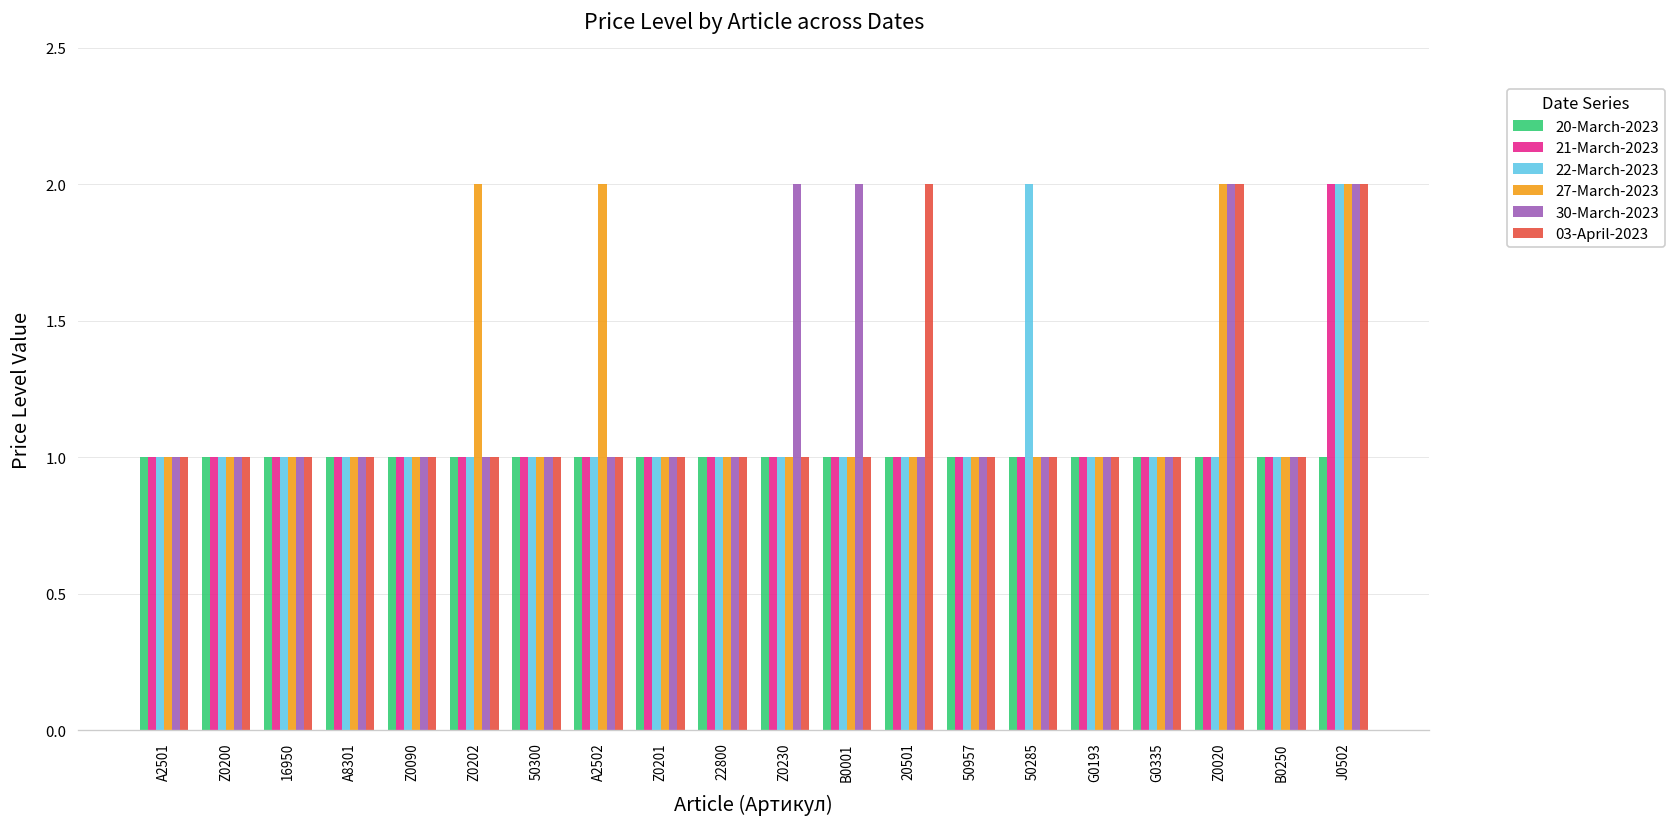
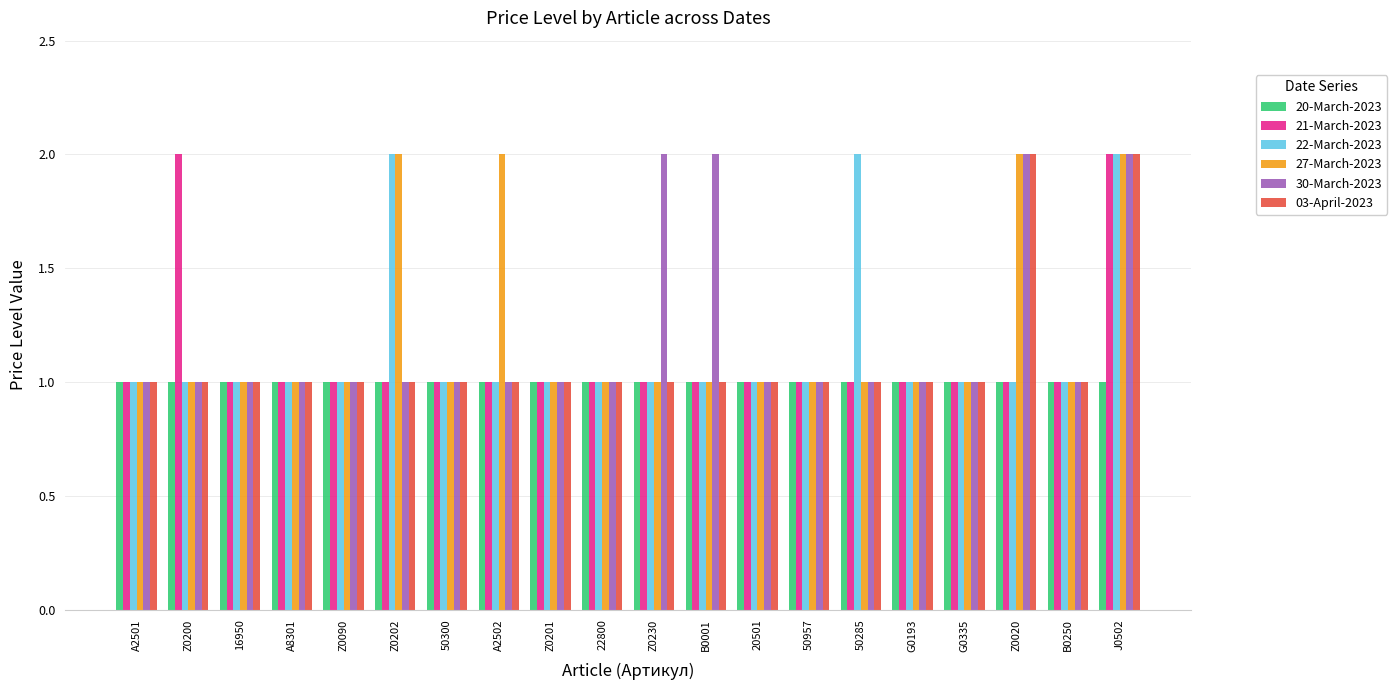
  {
    "20-March-2023": {
      "A2501": 1,
      "Z0200": 1,
      "16950": 1,
      "A8301": 1,
      "Z0090": 1,
      "Z0202": 1,
      "50300": 1,
      "A2502": 1,
      "Z0201": 1,
      "22800": 1,
      "Z0230": 1,
      "B0001": 1,
      "20501": 1,
      "50957": 1,
      "50285": 1,
      "G0193": 1,
      "G0335": 1,
      "Z0020": 1,
      "B0250": 1,
      "J0502": 1
    },
    "21-March-2023": {
      "A2501": 1,
-     "Z0200": 1,
+     "Z0200": 2,
      "16950": 1,
      "A8301": 1,
      "Z0090": 1,
      "Z0202": 1,
      "50300": 1,
      "A2502": 1,
      "Z0201": 1,
      "22800": 1,
      "Z0230": 1,
      "B0001": 1,
      "20501": 1,
      "50957": 1,
      "50285": 1,
      "G0193": 1,
      "G0335": 1,
      "Z0020": 1,
      "B0250": 1,
      "J0502": 2
    },
    "22-March-2023": {
      "A2501": 1,
      "Z0200": 1,
      "16950": 1,
      "A8301": 1,
      "Z0090": 1,
-     "Z0202": 1,
+     "Z0202": 2,
      "50300": 1,
      "A2502": 1,
      "Z0201": 1,
      "22800": 1,
      "Z0230": 1,
      "B0001": 1,
      "20501": 1,
      "50957": 1,
      "50285": 2,
      "G0193": 1,
      "G0335": 1,
      "Z0020": 1,
      "B0250": 1,
      "J0502": 2
    },
    "27-March-2023": {
      "A2501": 1,
      "Z0200": 1,
      "16950": 1,
      "A8301": 1,
      "Z0090": 1,
      "Z0202": 2,
      "50300": 1,
      "A2502": 2,
      "Z0201": 1,
      "22800": 1,
      "Z0230": 1,
      "B0001": 1,
      "20501": 1,
      "50957": 1,
      "50285": 1,
      "G0193": 1,
      "G0335": 1,
      "Z0020": 2,
      "B0250": 1,
      "J0502": 2
    },
    "30-March-2023": {
      "A2501": 1,
      "Z0200": 1,
      "16950": 1,
      "A8301": 1,
      "Z0090": 1,
      "Z0202": 1,
      "50300": 1,
      "A2502": 1,
      "Z0201": 1,
      "22800": 1,
      "Z0230": 2,
      "B0001": 2,
      "20501": 1,
      "50957": 1,
      "50285": 1,
      "G0193": 1,
      "G0335": 1,
      "Z0020": 2,
      "B0250": 1,
      "J0502": 2
    },
    "03-April-2023": {
      "A2501": 1,
      "Z0200": 1,
      "16950": 1,
      "A8301": 1,
      "Z0090": 1,
      "Z0202": 1,
      "50300": 1,
      "A2502": 1,
      "Z0201": 1,
      "22800": 1,
      "Z0230": 1,
      "B0001": 1,
-     "20501": 2,
+     "20501": 1,
      "50957": 1,
      "50285": 1,
      "G0193": 1,
      "G0335": 1,
      "Z0020": 2,
      "B0250": 1,
      "J0502": 2
    }
  }
